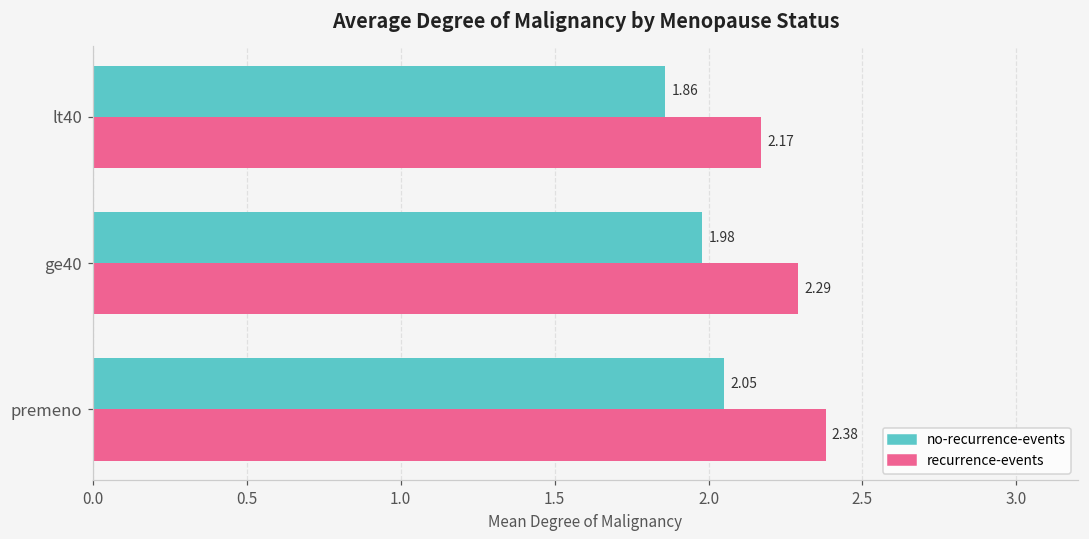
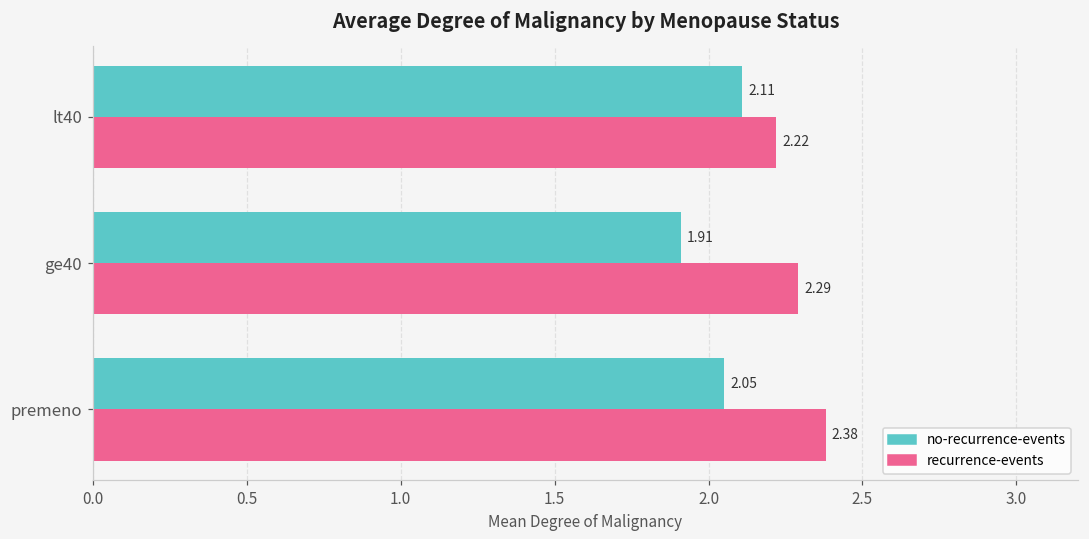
  {
    "no-recurrence-events": {
-     "lt40": 1.86,
-     "ge40": 1.98,
+     "lt40": 2.11,
+     "ge40": 1.91,
      "premeno": 2.05
    },
    "recurrence-events": {
-     "lt40": 2.17,
+     "lt40": 2.22,
      "ge40": 2.29,
      "premeno": 2.38
    }
  }
